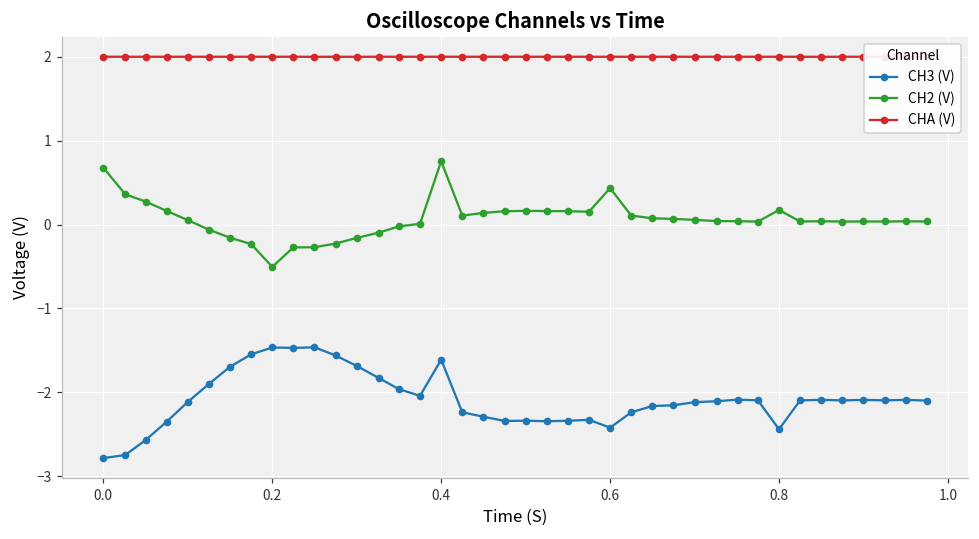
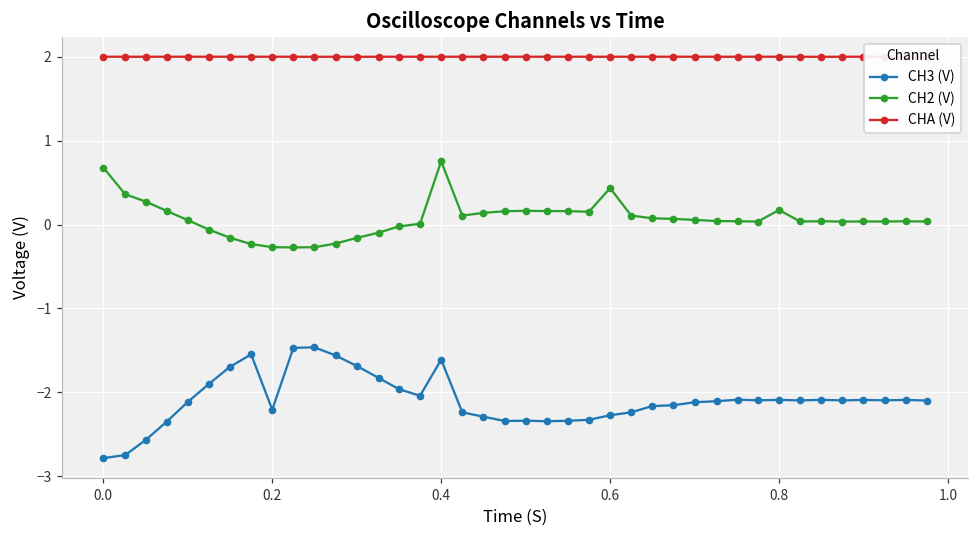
  {
    "CH3 (V)": {
      "0.0": -2.8,
-     "0.2": -1.5,
+     "0.2": -2.2,
      "0.4": -1.6,
-     "0.6": -2.4,
-     "0.8": -2.4
+     "0.6": -2.3,
+     "0.8": -2.1
    },
    "CH2 (V)": {
      "0.0": 0.7,
-     "0.2": -0.5,
+     "0.2": -0.3,
      "0.4": 0.8,
      "0.6": 0.4,
      "0.8": 0.2
    },
    "CHA (V)": {
      "0.0": 2.0,
      "0.2": 2.0,
      "0.4": 2.0,
      "0.6": 2.0,
      "0.8": 2.0
    }
  }
